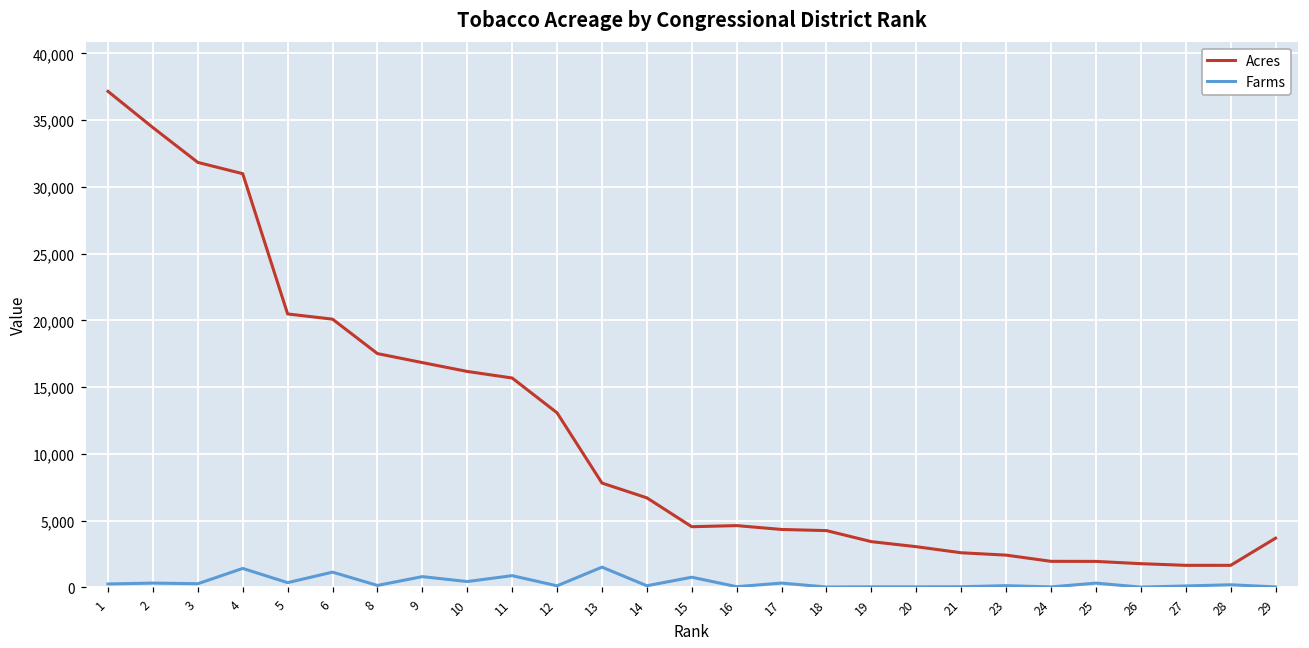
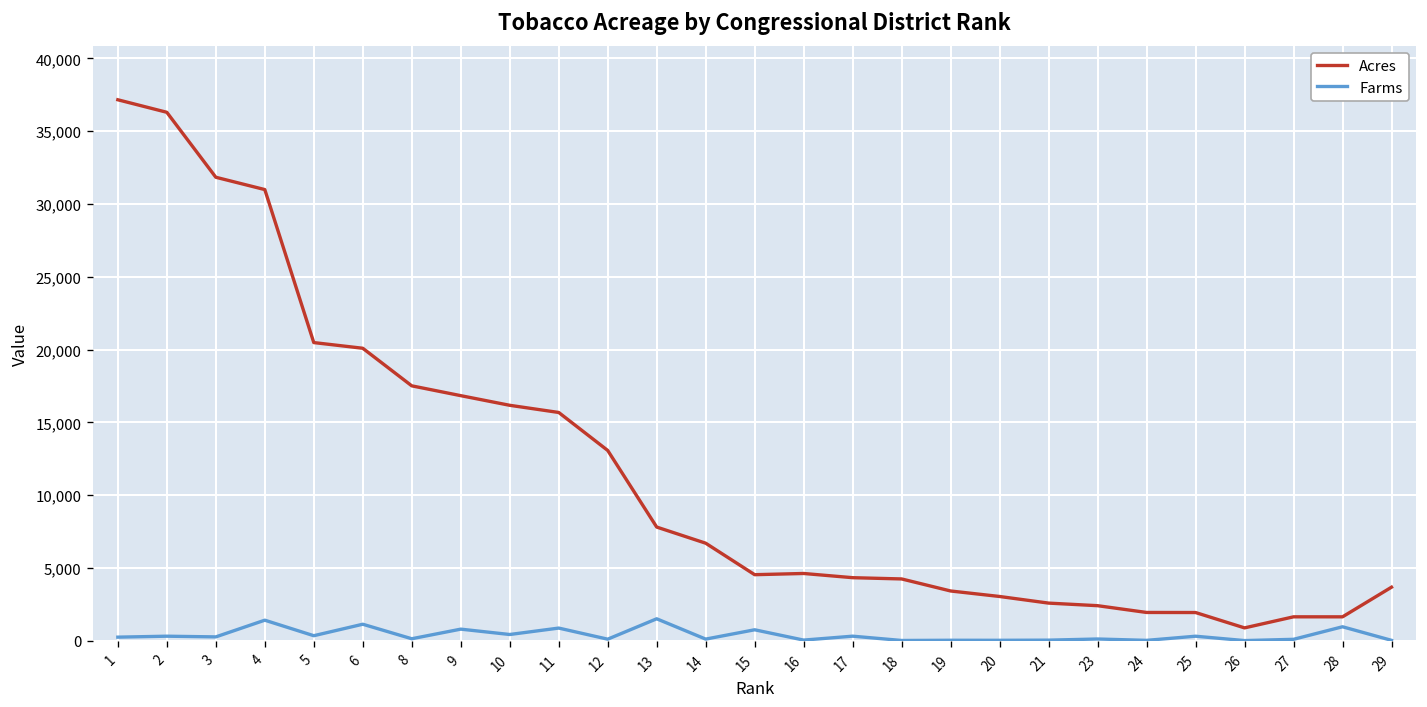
  {
    "Acres": {
      "1": "37,200",
-     "2": "34,400",
+     "2": "36,300",
      "3": "31,800",
      "4": "31,000",
      "5": "20,500",
      "6": "20,100",
      "8": "17,500",
      "9": "16,800",
      "10": "16,200",
      "11": "15,700",
      "12": "13,100",
      "13": "7,800",
      "14": "6,700",
      "15": "4,500",
      "16": "4,600",
      "17": "4,300",
      "18": "4,200",
      "19": "3,400",
      "20": "3,000",
      "21": "2,600",
      "23": "2,400",
      "24": "1,900",
      "25": "1,900",
-     "26": "1,800",
+     "26": "900",
      "27": "1,600",
      "28": "1,600",
      "29": "3,700"
    },
    "Farms": {
      "1": "200",
      "2": "300",
      "3": "300",
      "4": "1,400",
      "5": "300",
      "6": "1,100",
      "8": "100",
      "9": "800",
      "10": "400",
      "11": "900",
      "12": "100",
      "13": "1,500",
      "14": "100",
      "15": "800",
      "16": "0",
      "17": "300",
      "18": "0",
      "19": "0",
      "20": "0",
      "21": "0",
      "23": "100",
      "24": "0",
      "25": "300",
      "26": "0",
      "27": "100",
-     "28": "200",
+     "28": "1,000",
      "29": "0"
    }
  }
